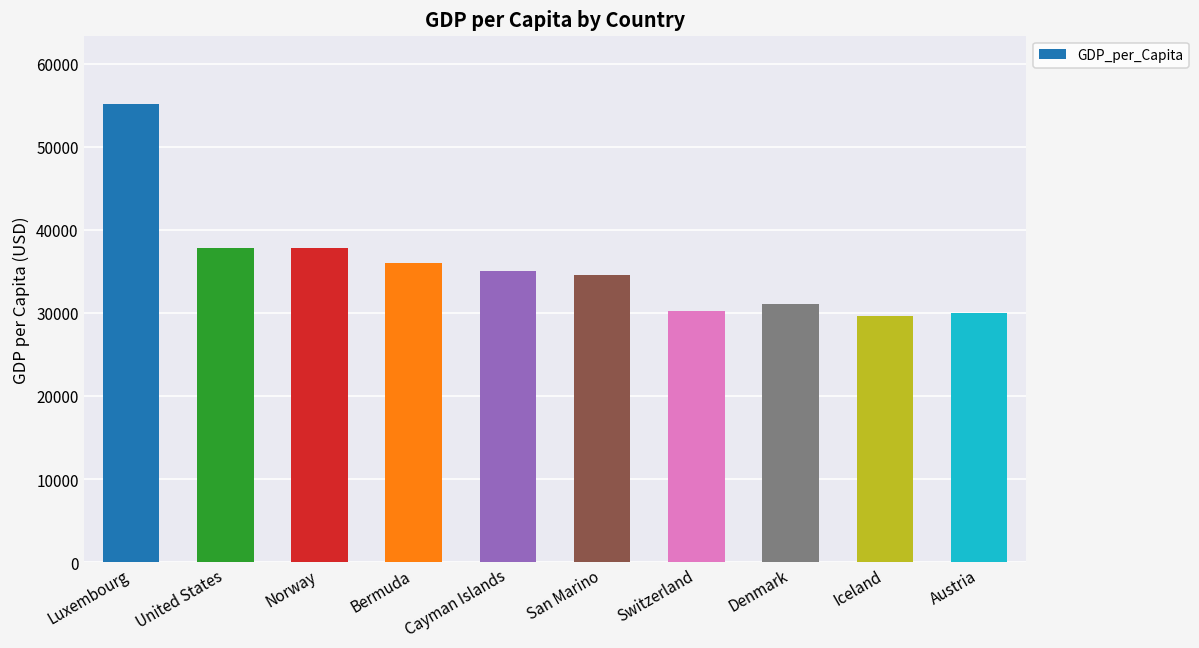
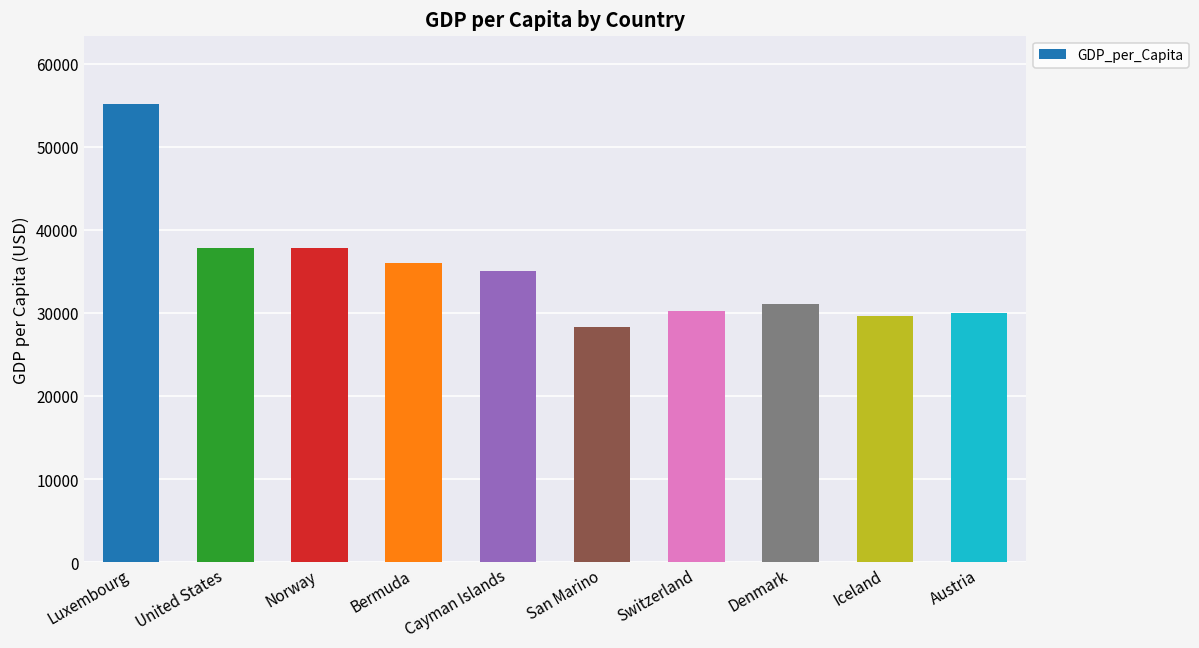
  {
    "Luxembourg": 55000,
    "United States": 38000,
    "Norway": 38000,
    "Bermuda": 36000,
    "Cayman Islands": 35000,
-   "San Marino": 35000,
+   "San Marino": 28000,
    "Switzerland": 30000,
    "Denmark": 31000,
    "Iceland": 30000,
    "Austria": 30000
  }
